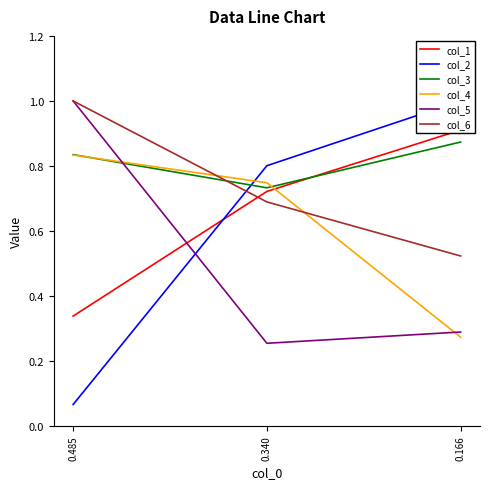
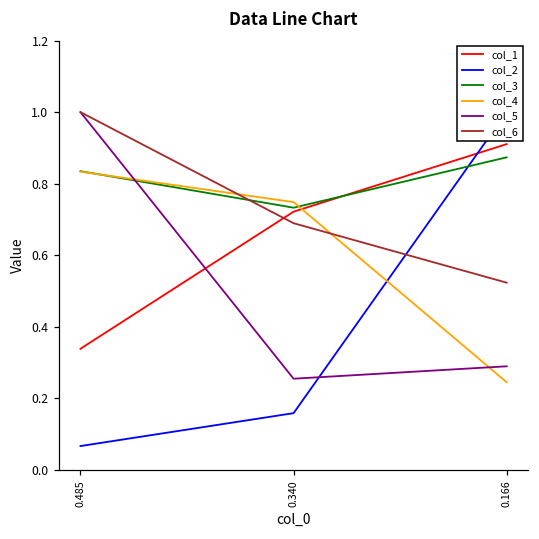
  {
    "col_1": {
      "0.485": 0.34,
      "0.340": 0.72
    },
    "col_2": {
      "0.485": 0.07,
-     "0.340": 0.80
+     "0.340": 0.16
    },
    "col_3": {
      "0.340": 0.73,
      "0.166": 0.87
    },
    "col_4": {
      "0.340": 0.75,
-     "0.166": 0.27
+     "0.166": 0.24
    },
    "col_5": {
      "0.340": 0.25,
      "0.166": 0.29
    },
    "col_6": {
      "0.340": 0.69,
      "0.166": 0.52
    }
  }
